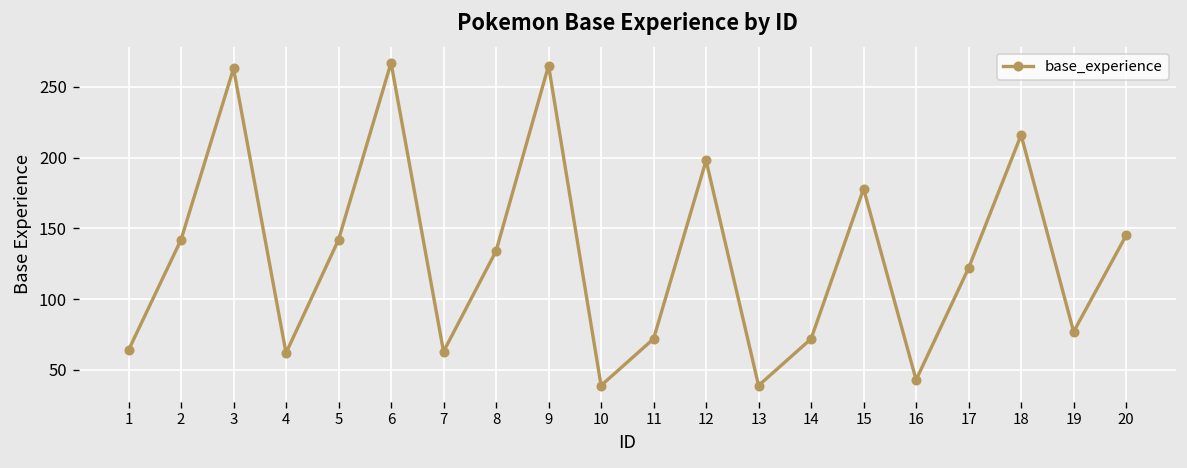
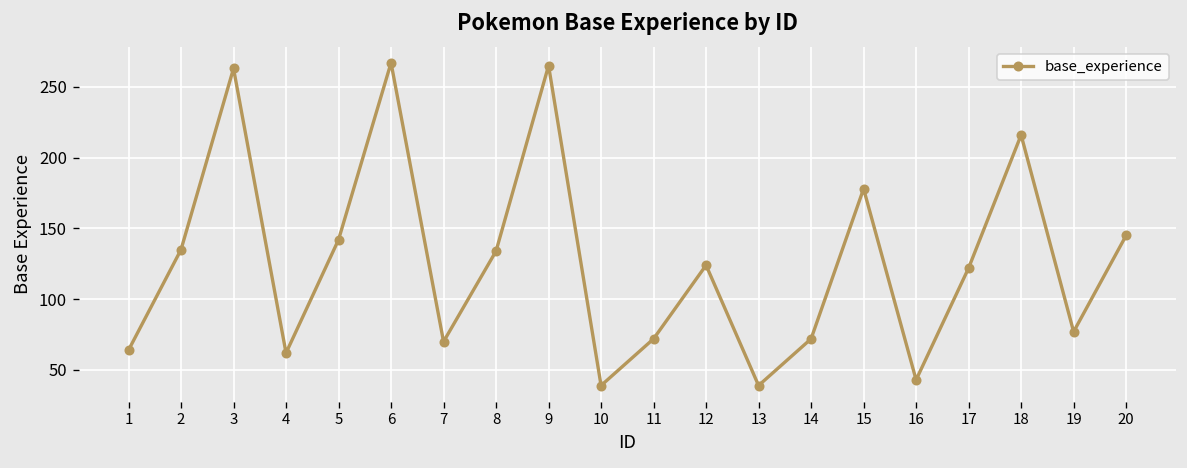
  {
    "1": 64,
-   "2": 142,
+   "2": 135,
    "3": 263,
    "4": 62,
    "5": 142,
    "6": 267,
-   "7": 63,
+   "7": 70,
    "8": 134,
    "9": 265,
    "10": 39,
    "11": 72,
-   "12": 198,
+   "12": 124,
    "13": 39,
    "14": 72,
    "15": 178,
    "16": 43,
    "17": 122,
    "18": 216,
    "19": 77,
    "20": 145
  }
